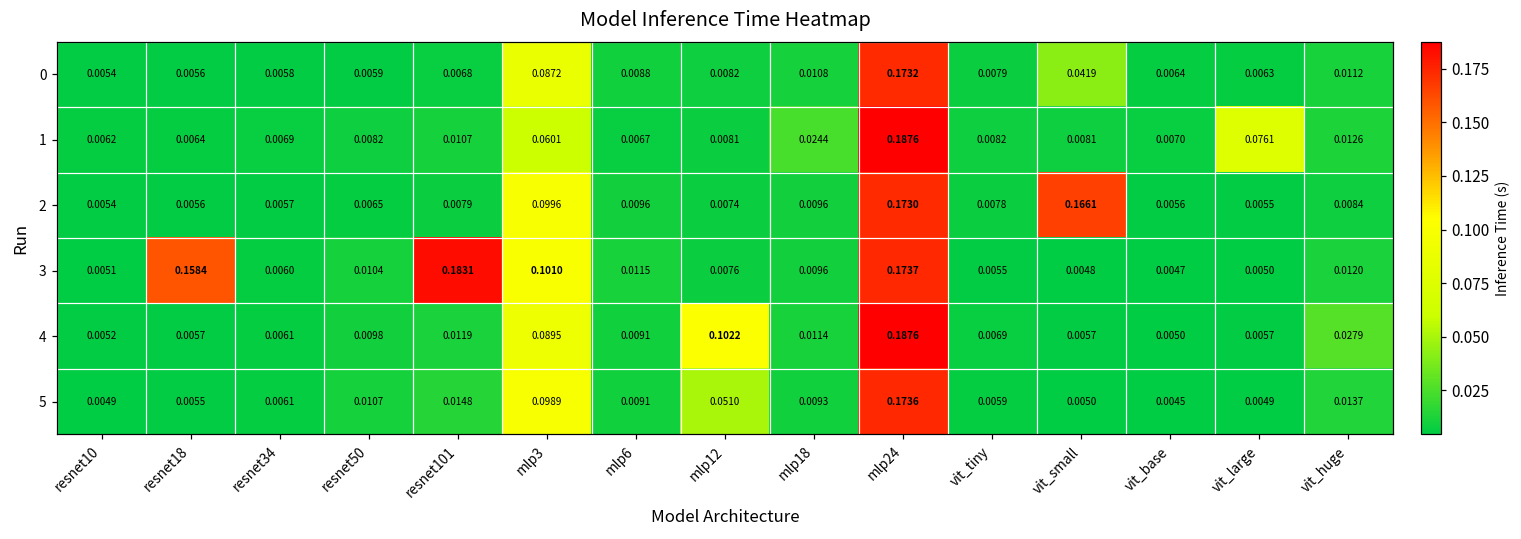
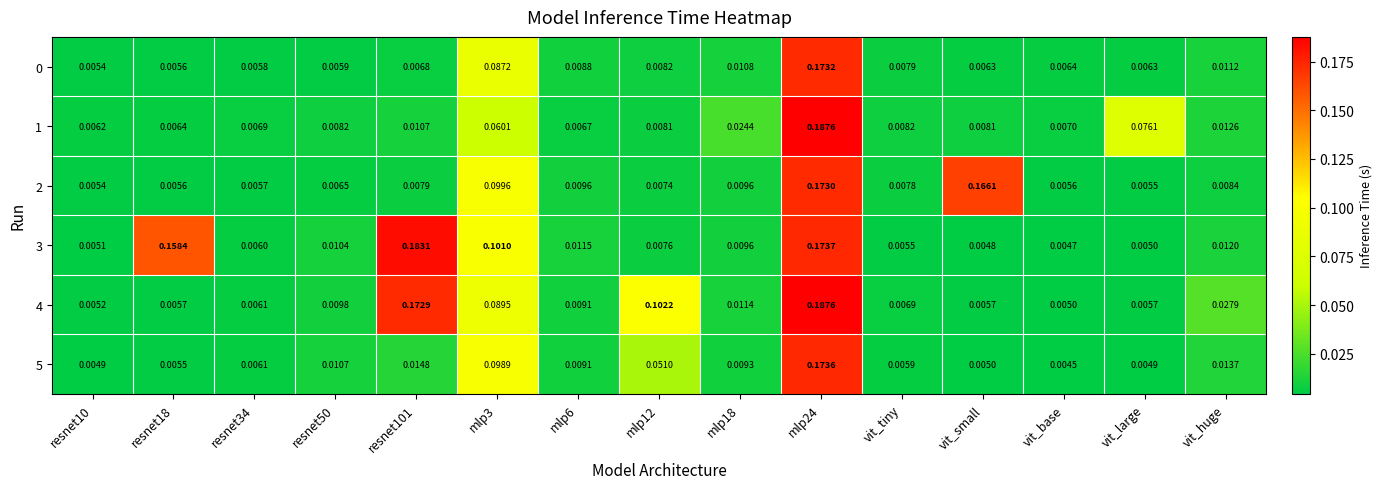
  {
    "0": {
      "resnet10": 0.0054,
      "resnet18": 0.0056,
      "resnet34": 0.0058,
      "resnet50": 0.0059,
      "resnet101": 0.0068,
      "mlp3": 0.0872,
      "mlp6": 0.0088,
      "mlp12": 0.0082,
      "mlp18": 0.0108,
      "mlp24": 0.1732,
      "vit_tiny": 0.0079,
-     "vit_small": 0.0419,
+     "vit_small": 0.0063,
      "vit_base": 0.0064,
      "vit_large": 0.0063,
      "vit_huge": 0.0112
    },
    "1": {
      "resnet10": 0.0062,
      "resnet18": 0.0064,
      "resnet34": 0.0069,
      "resnet50": 0.0082,
      "resnet101": 0.0107,
      "mlp3": 0.0601,
      "mlp6": 0.0067,
      "mlp12": 0.0081,
      "mlp18": 0.0244,
      "mlp24": 0.1876,
      "vit_tiny": 0.0082,
      "vit_small": 0.0081,
      "vit_base": 0.0070,
      "vit_large": 0.0761,
      "vit_huge": 0.0126
    },
    "2": {
      "resnet10": 0.0054,
      "resnet18": 0.0056,
      "resnet34": 0.0057,
      "resnet50": 0.0065,
      "resnet101": 0.0079,
      "mlp3": 0.0996,
      "mlp6": 0.0096,
      "mlp12": 0.0074,
      "mlp18": 0.0096,
      "mlp24": 0.1730,
      "vit_tiny": 0.0078,
      "vit_small": 0.1661,
      "vit_base": 0.0056,
      "vit_large": 0.0055,
      "vit_huge": 0.0084
    },
    "3": {
      "resnet10": 0.0051,
      "resnet18": 0.1584,
      "resnet34": 0.0060,
      "resnet50": 0.0104,
      "resnet101": 0.1831,
      "mlp3": 0.1010,
      "mlp6": 0.0115,
      "mlp12": 0.0076,
      "mlp18": 0.0096,
      "mlp24": 0.1737,
      "vit_tiny": 0.0055,
      "vit_small": 0.0048,
      "vit_base": 0.0047,
      "vit_large": 0.0050,
      "vit_huge": 0.0120
    },
    "4": {
      "resnet10": 0.0052,
      "resnet18": 0.0057,
      "resnet34": 0.0061,
      "resnet50": 0.0098,
-     "resnet101": 0.0119,
+     "resnet101": 0.1729,
      "mlp3": 0.0895,
      "mlp6": 0.0091,
      "mlp12": 0.1022,
      "mlp18": 0.0114,
      "mlp24": 0.1876,
      "vit_tiny": 0.0069,
      "vit_small": 0.0057,
      "vit_base": 0.0050,
      "vit_large": 0.0057,
      "vit_huge": 0.0279
    },
    "5": {
      "resnet10": 0.0049,
      "resnet18": 0.0055,
      "resnet34": 0.0061,
      "resnet50": 0.0107,
      "resnet101": 0.0148,
      "mlp3": 0.0989,
      "mlp6": 0.0091,
      "mlp12": 0.0510,
      "mlp18": 0.0093,
      "mlp24": 0.1736,
      "vit_tiny": 0.0059,
      "vit_small": 0.0050,
      "vit_base": 0.0045,
      "vit_large": 0.0049,
      "vit_huge": 0.0137
    }
  }
